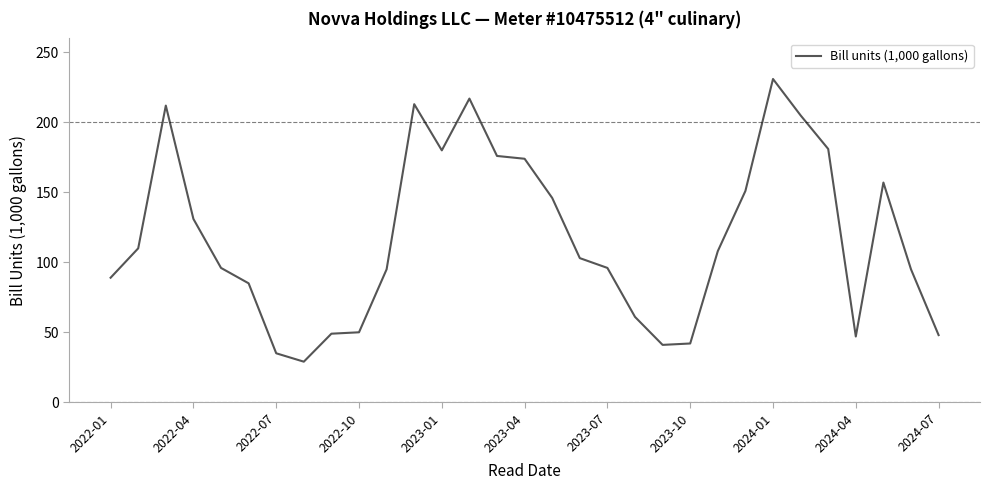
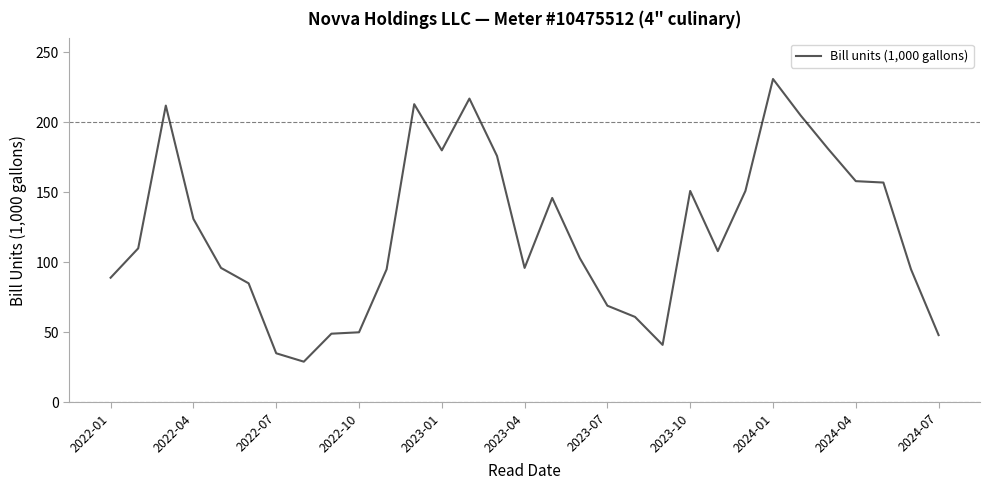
  {
    "2022-01": 89,
    "2022-04": 131,
    "2022-07": 35,
    "2022-10": 50,
    "2023-01": 180,
-   "2023-04": 174,
-   "2023-07": 96,
-   "2023-10": 42,
+   "2023-04": 96,
+   "2023-07": 69,
+   "2023-10": 151,
    "2024-01": 231,
-   "2024-04": 47,
+   "2024-04": 158,
    "2024-07": 48
  }
